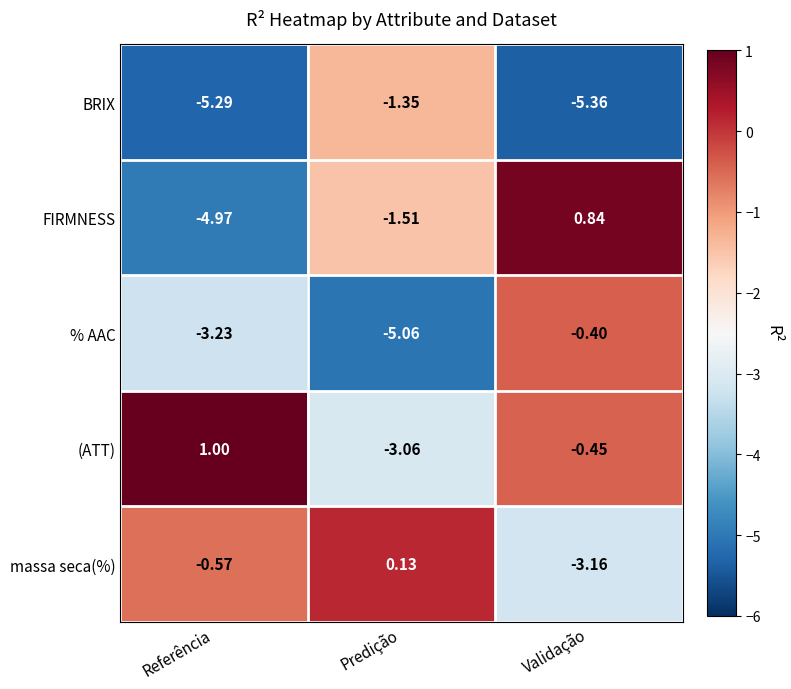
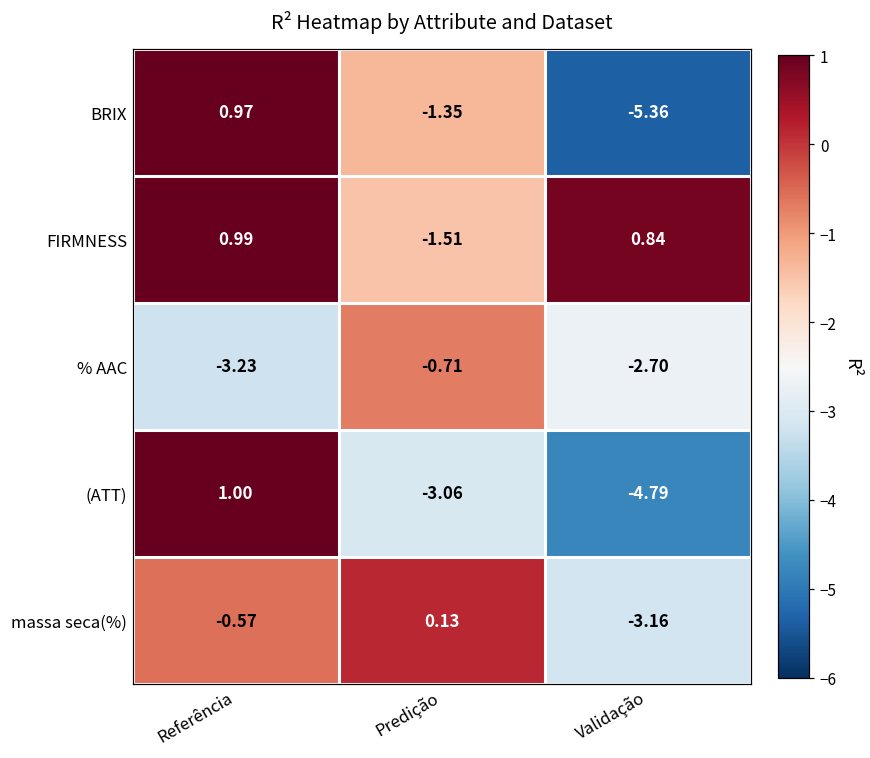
  {
    "BRIX": {
-     "Referência": -5.29,
+     "Referência": 0.97,
      "Predição": -1.35,
      "Validação": -5.36
    },
    "FIRMNESS": {
-     "Referência": -4.97,
+     "Referência": 0.99,
      "Predição": -1.51,
      "Validação": 0.84
    },
    "% AAC": {
      "Referência": -3.23,
-     "Predição": -5.06,
-     "Validação": -0.40
+     "Predição": -0.71,
+     "Validação": -2.70
    },
    "(ATT)": {
      "Referência": 1.00,
      "Predição": -3.06,
-     "Validação": -0.45
+     "Validação": -4.79
    },
    "massa seca(%)": {
      "Referência": -0.57,
      "Predição": 0.13,
      "Validação": -3.16
    }
  }
